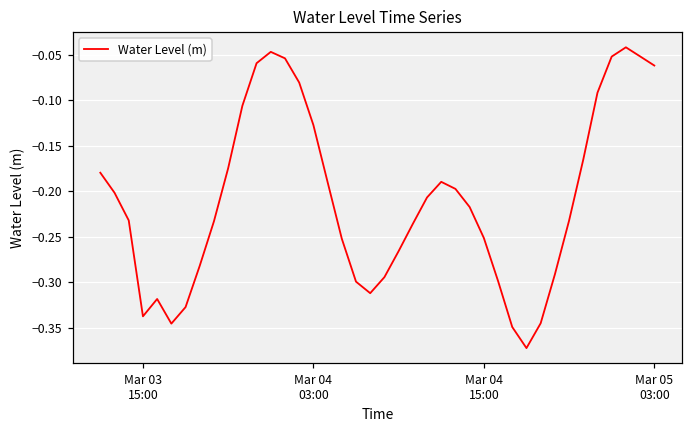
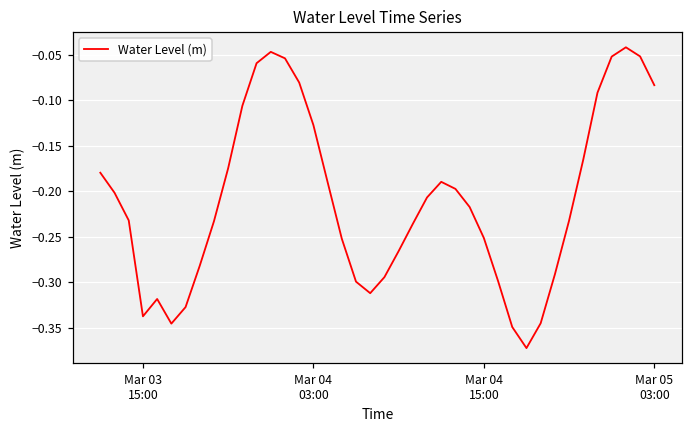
  {
    "Mar 03 15:00": -0.34,
    "Mar 04 03:00": -0.13,
    "Mar 04 15:00": -0.25,
-   "Mar 05 03:00": -0.06
+   "Mar 05 03:00": -0.08
  }
